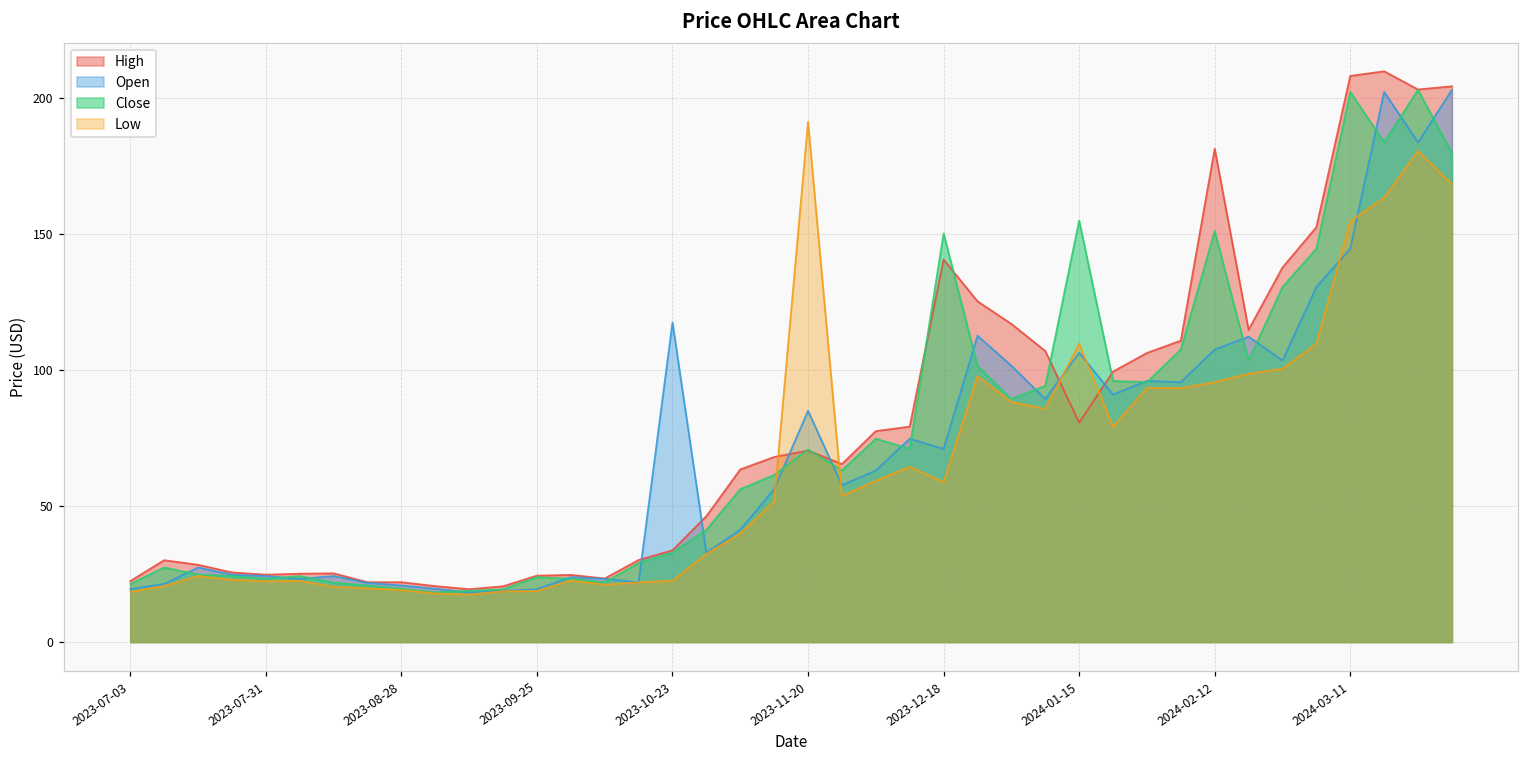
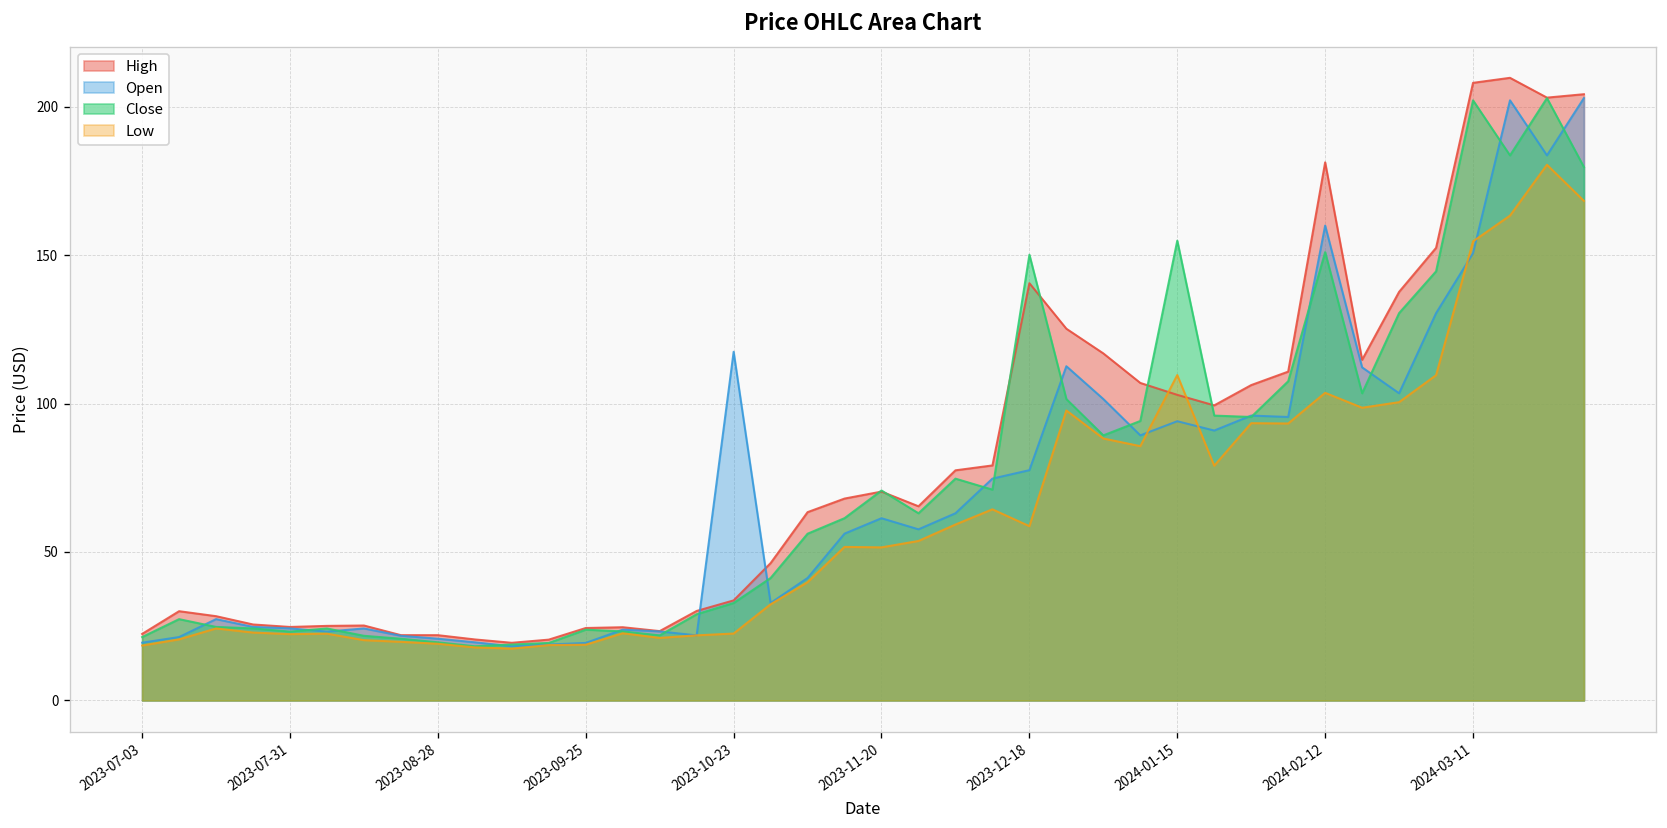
  {
    "High": {
      "2023-07-03": 22,
      "2023-08-28": 22,
      "2023-12-18": 141,
-     "2024-01-15": 81,
+     "2024-01-15": 103,
      "2024-02-12": 181,
      "2024-03-11": 208
    },
    "Open": {
      "2023-08-28": 21,
      "2023-10-23": 117,
-     "2023-11-20": 85,
-     "2023-12-18": 71,
-     "2024-01-15": 106,
-     "2024-02-12": 107,
-     "2024-03-11": 145
+     "2023-11-20": 61,
+     "2023-12-18": 78,
+     "2024-01-15": 94,
+     "2024-02-12": 160,
+     "2024-03-11": 151
    },
    "Close": {
      "2023-07-03": 21,
      "2023-12-18": 150,
      "2024-01-15": 155,
      "2024-02-12": 151,
      "2024-03-11": 202
    },
    "Low": {
      "2023-10-23": 23,
-     "2023-11-20": 191,
+     "2023-11-20": 52,
      "2023-12-18": 59,
      "2024-01-15": 110,
-     "2024-02-12": 96,
+     "2024-02-12": 104,
      "2024-03-11": 155
    }
  }
